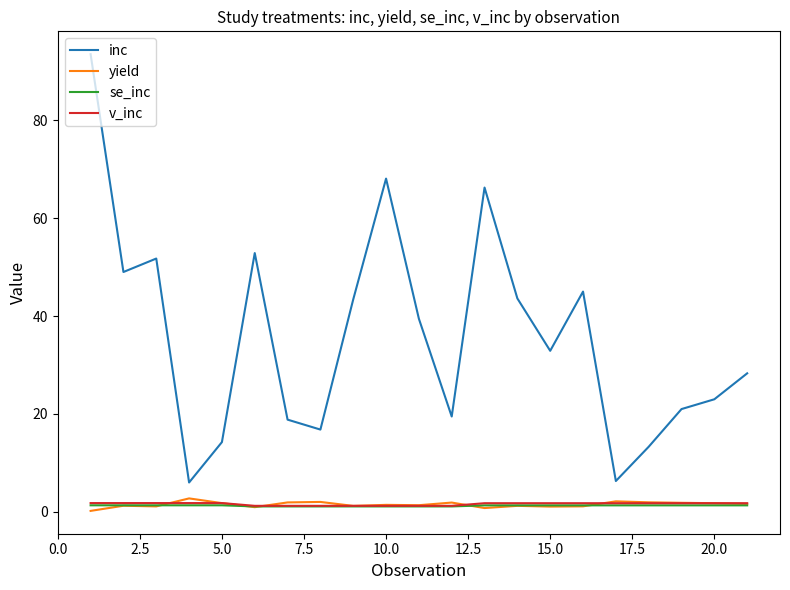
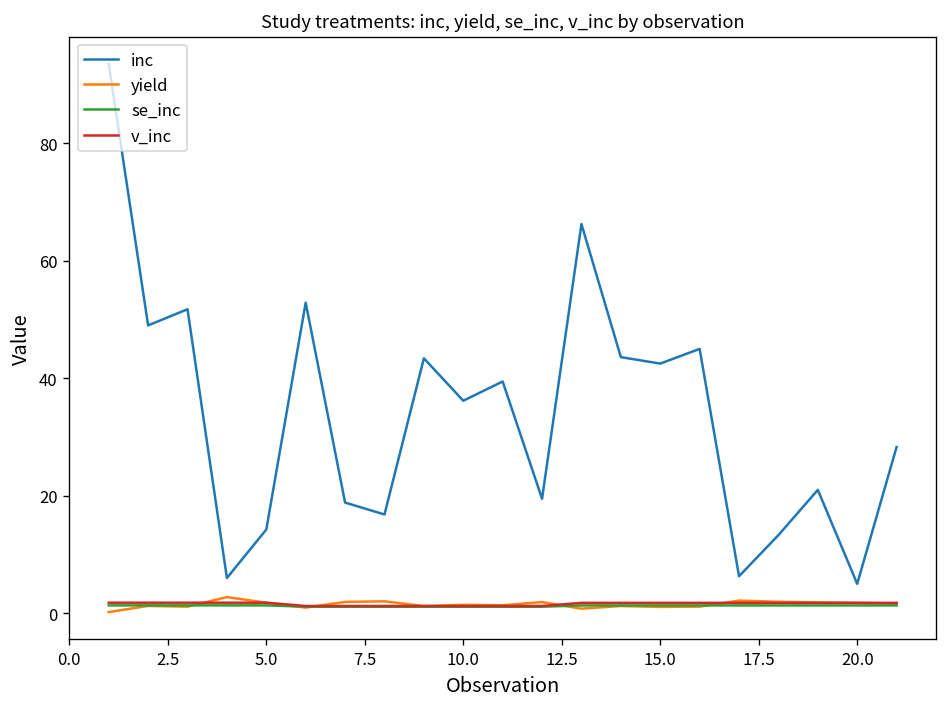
  {
    "inc": {
      "5.0": 14,
-     "10.0": 68,
-     "15.0": 33,
-     "20.0": 23
+     "10.0": 36,
+     "15.0": 43,
+     "20.0": 5
    }
  }
